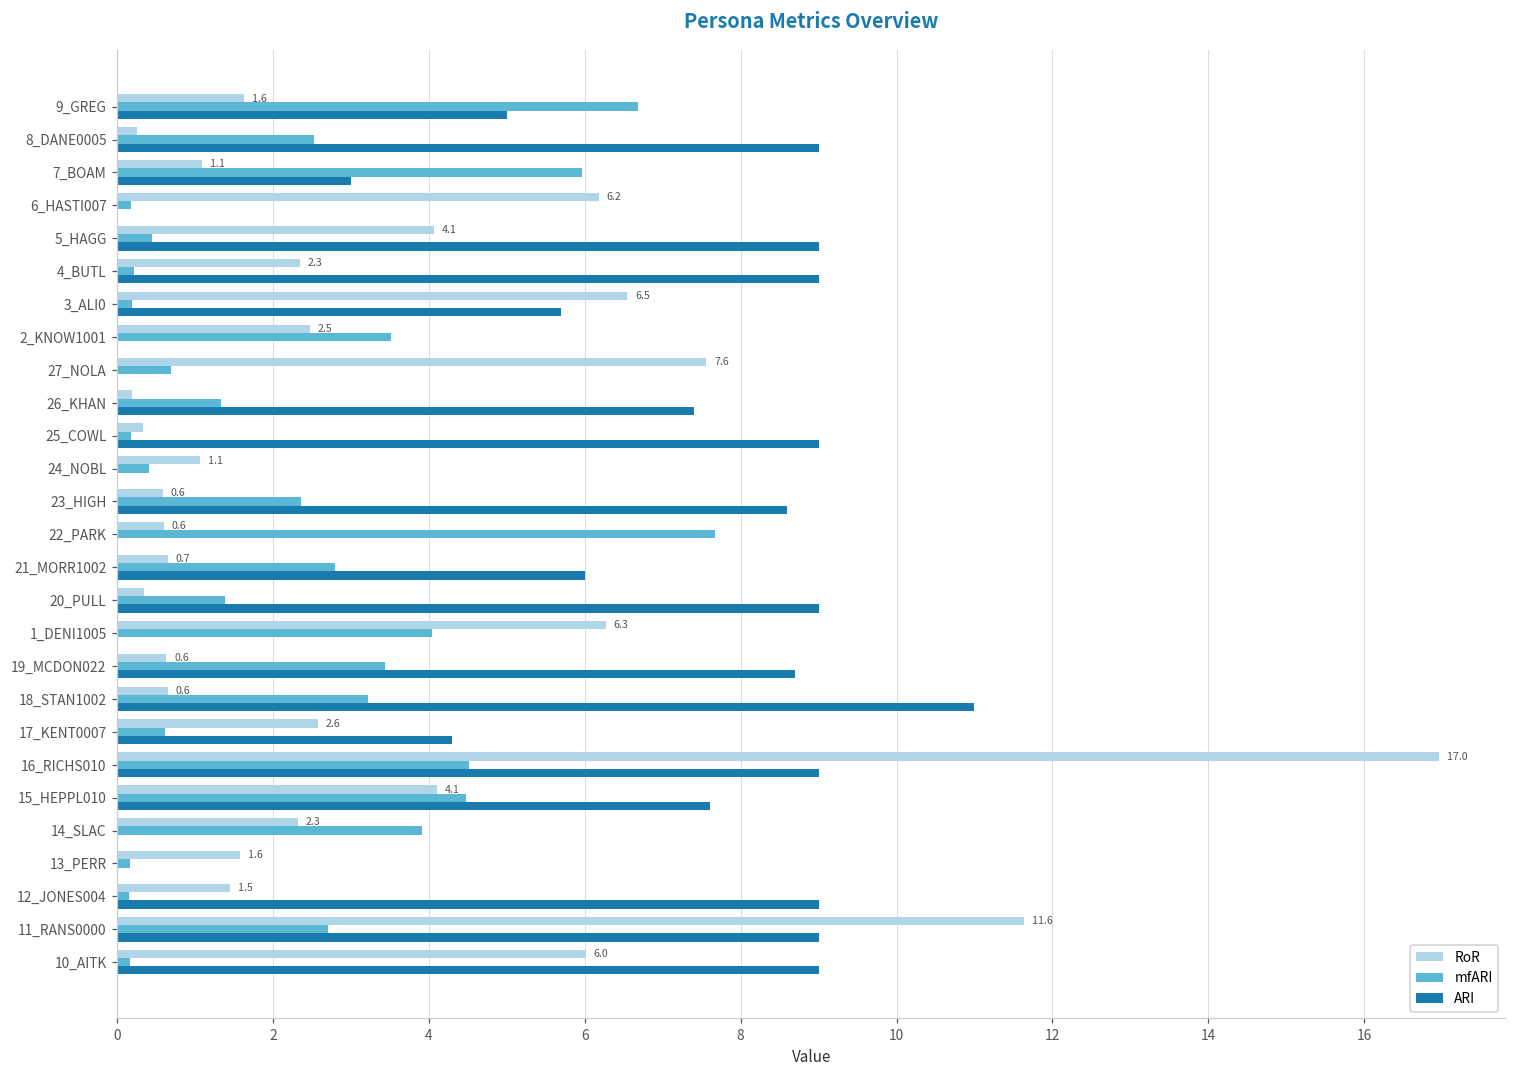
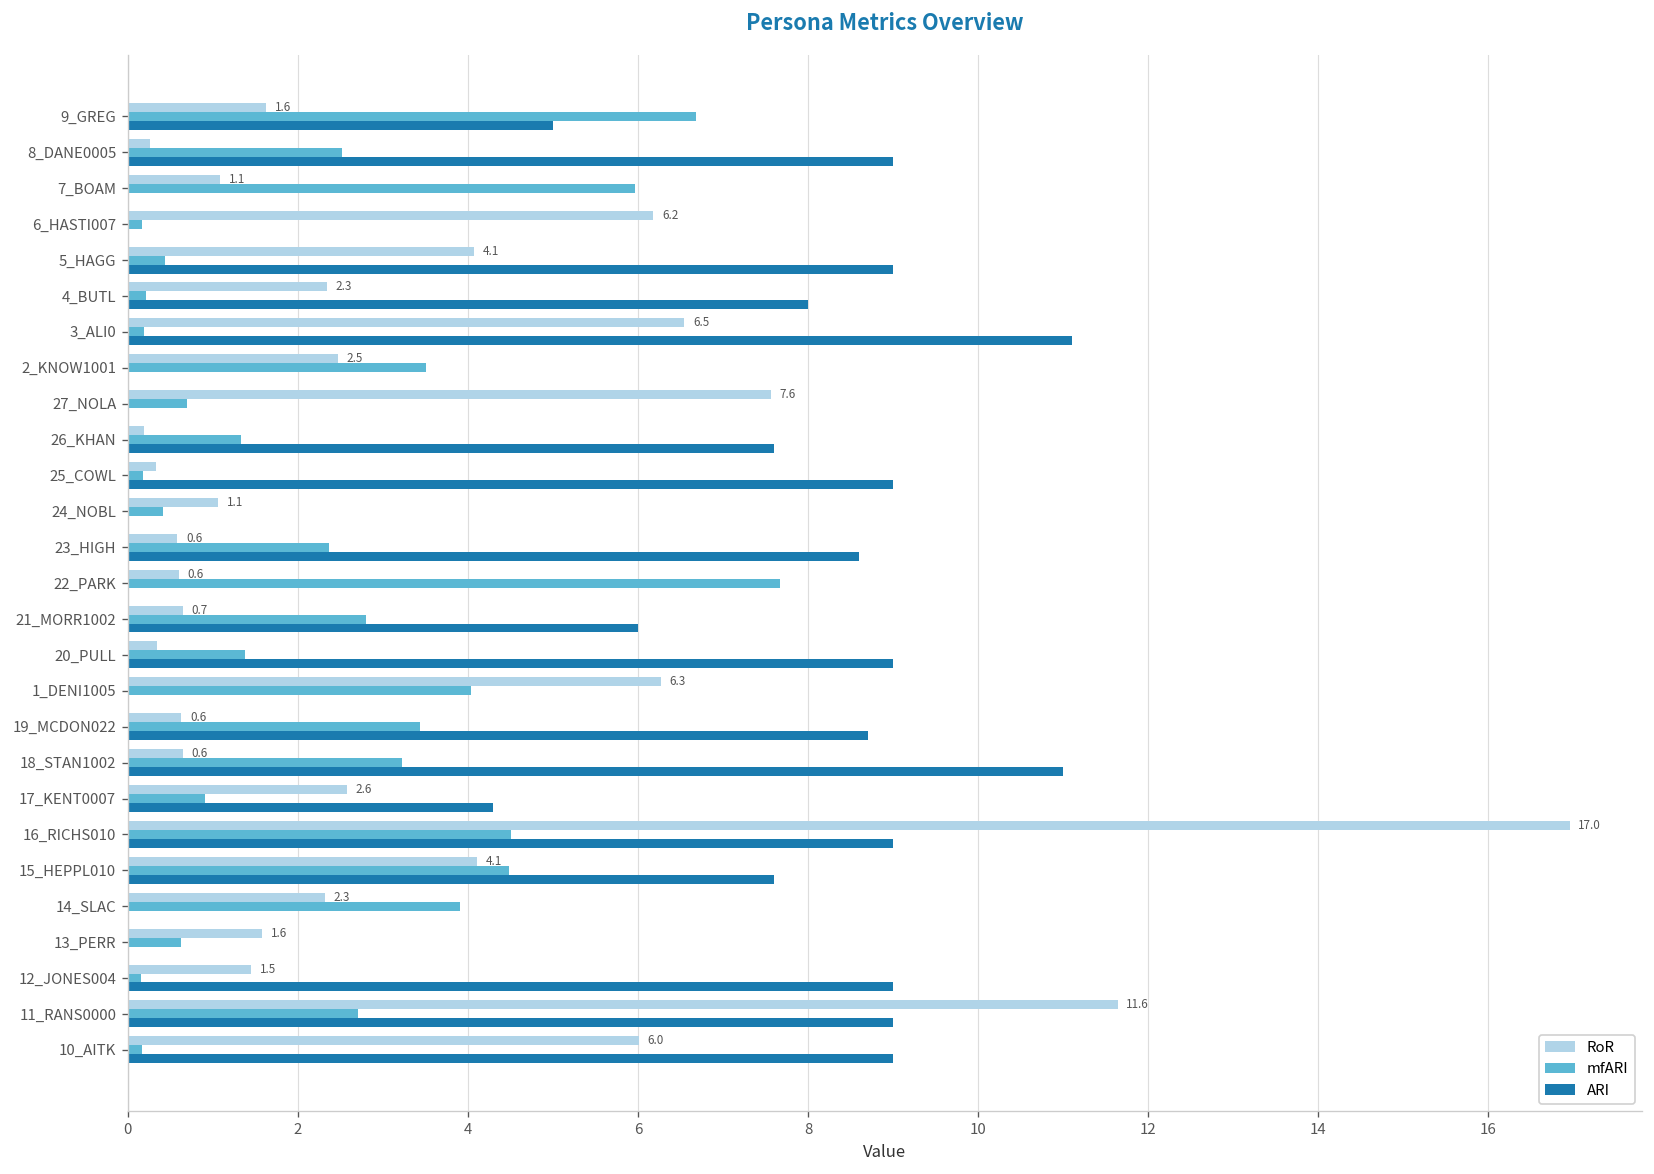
  {
    "RoR": {
      "9_GREG": 1.6,
      "7_BOAM": 1.1,
      "6_HASTI007": 6.2,
      "5_HAGG": 4.1,
      "4_BUTL": 2.3,
      "3_ALI0": 6.5,
      "2_KNOW1001": 2.5,
      "27_NOLA": 7.6,
      "24_NOBL": 1.1,
      "23_HIGH": 0.6,
      "22_PARK": 0.6,
      "21_MORR1002": 0.7,
      "1_DENI1005": 6.3,
      "19_MCDON022": 0.6,
      "18_STAN1002": 0.6,
      "17_KENT0007": 2.6,
      "16_RICHS010": 17.0,
      "15_HEPPL010": 4.1,
      "14_SLAC": 2.3,
      "13_PERR": 1.6,
      "12_JONES004": 1.5,
      "11_RANS0000": 11.6,
      "10_AITK": 6.0
    },
    "mfARI": {
      "9_GREG": 6.7,
      "8_DANE0005": 2.5,
      "7_BOAM": 6.0,
      "6_HASTI007": 0.2,
      "5_HAGG": 0.4,
      "4_BUTL": 0.2,
      "3_ALI0": 0.2,
      "2_KNOW1001": 3.5,
      "27_NOLA": 0.7,
      "26_KHAN": 1.3,
      "25_COWL": 0.2,
      "24_NOBL": 0.4,
      "23_HIGH": 2.4,
      "22_PARK": 7.7,
      "21_MORR1002": 2.8,
      "20_PULL": 1.4,
      "1_DENI1005": 4.0,
      "19_MCDON022": 3.4,
      "18_STAN1002": 3.2,
-     "17_KENT0007": 0.6,
+     "17_KENT0007": 0.9,
      "16_RICHS010": 4.5,
      "14_SLAC": 3.9,
-     "13_PERR": 0.2,
+     "13_PERR": 0.6,
      "12_JONES004": 0.2,
      "11_RANS0000": 2.7,
      "10_AITK": 0.2
    },
    "ARI": {
      "9_GREG": 5.0,
      "8_DANE0005": 9.0,
-     "7_BOAM": 3,
+     "7_BOAM": 0,
      "6_HASTI007": 0.0,
      "5_HAGG": 9.0,
-     "4_BUTL": 9,
-     "3_ALI0": 5.7,
+     "4_BUTL": 8,
+     "3_ALI0": 11.1,
      "2_KNOW1001": 0.0,
      "27_NOLA": 0.0,
-     "26_KHAN": 7.4,
+     "26_KHAN": 7.6,
      "25_COWL": 9.0,
      "24_NOBL": 0.0,
      "23_HIGH": 8.6,
      "22_PARK": 0.0,
      "21_MORR1002": 6.0,
      "20_PULL": 9.0,
      "1_DENI1005": 0.0,
      "19_MCDON022": 8.7,
      "18_STAN1002": 11.0,
      "17_KENT0007": 4.3,
      "16_RICHS010": 9.0,
      "15_HEPPL010": 7.6,
      "14_SLAC": 0.0,
      "13_PERR": 0.0,
      "12_JONES004": 9.0,
      "11_RANS0000": 9.0,
      "10_AITK": 9.0
    }
  }
